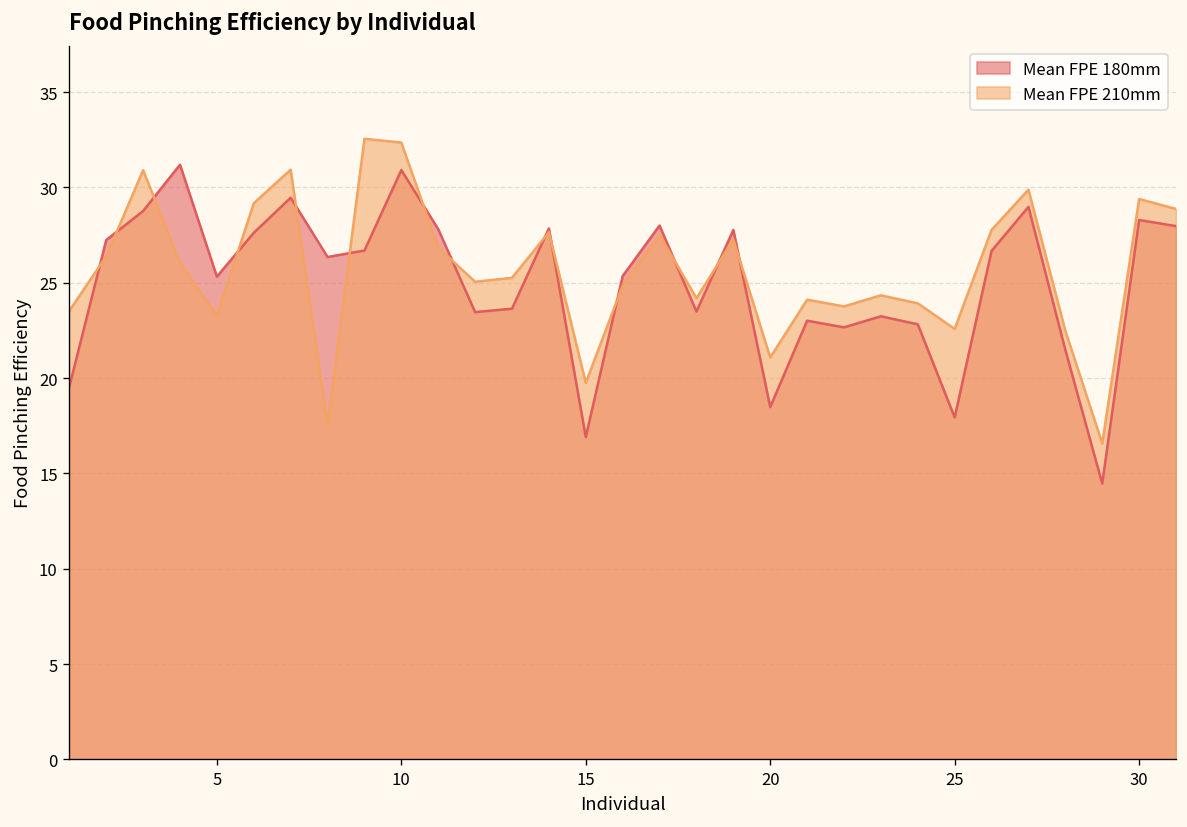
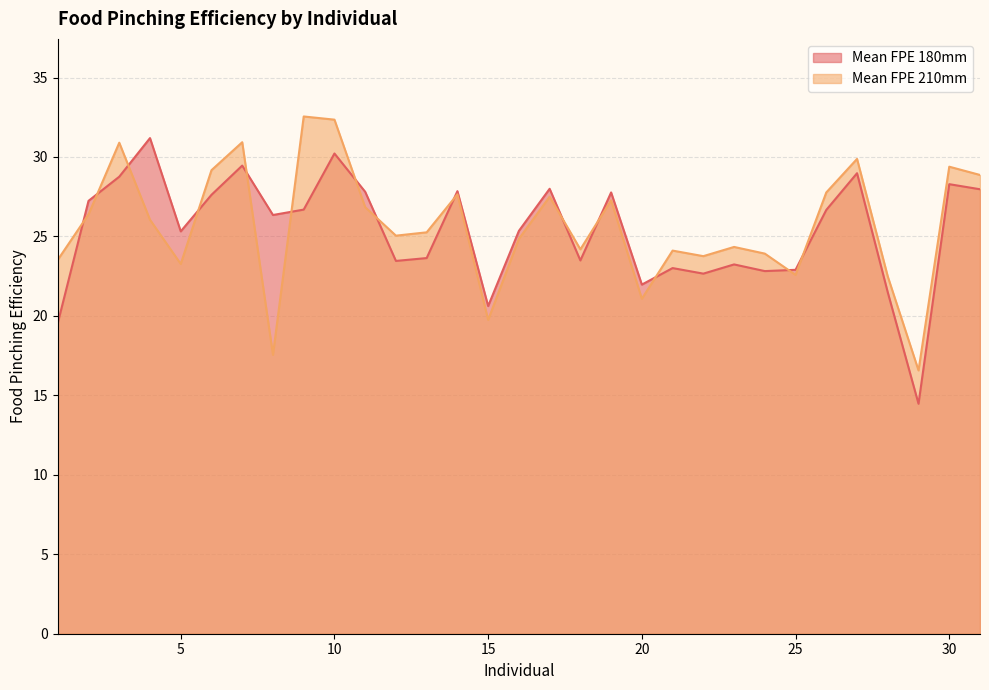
  {
    "Mean FPE 180mm": {
      "5": 25.3,
-     "10": 30.9,
-     "15": 16.9,
-     "20": 18.5,
-     "25": 17.9,
+     "10": 30.2,
+     "15": 20.6,
+     "20": 22.0,
+     "25": 22.9,
      "30": 28.3
    },
    "Mean FPE 210mm": {
      "5": 23.3,
      "10": 32.4,
      "15": 19.8,
      "20": 21.1,
      "25": 22.6,
      "30": 29.4
    }
  }
